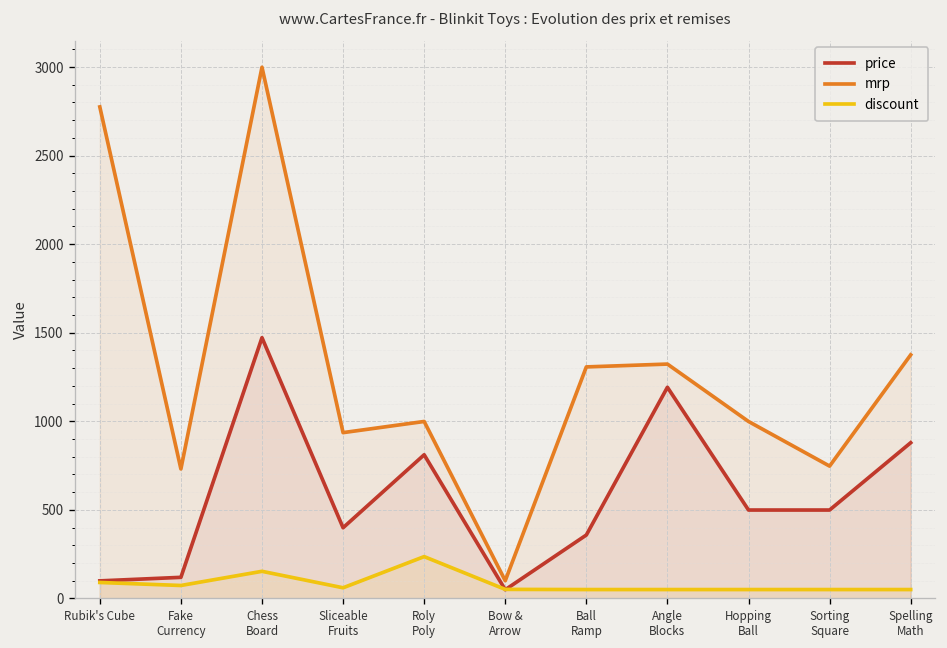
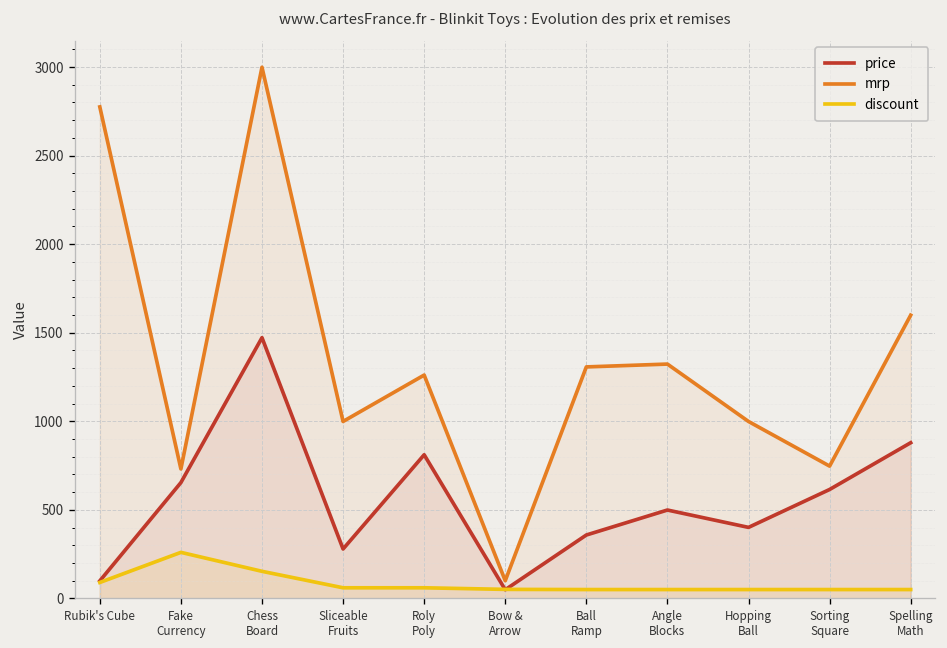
  {
    "price": {
-     "Fake Currency": 120,
+     "Fake Currency": 650,
      "Chess Board": 1470,
-     "Sliceable Fruits": 400,
+     "Sliceable Fruits": 280,
      "Roly Poly": 810,
      "Ball Ramp": 360,
-     "Angle Blocks": 1190,
-     "Hopping Ball": 500,
-     "Sorting Square": 500,
+     "Angle Blocks": 500,
+     "Hopping Ball": 400,
+     "Sorting Square": 620,
      "Spelling Math": 880
    },
    "mrp": {
      "Rubik's Cube": 2780,
      "Fake Currency": 730,
      "Chess Board": 3000,
-     "Sliceable Fruits": 940,
-     "Roly Poly": 1000,
+     "Sliceable Fruits": 1000,
+     "Roly Poly": 1260,
      "Bow & Arrow": 100,
      "Ball Ramp": 1310,
      "Angle Blocks": 1320,
      "Hopping Ball": 1000,
      "Sorting Square": 750,
-     "Spelling Math": 1380
+     "Spelling Math": 1600
    },
    "discount": {
-     "Fake Currency": 70,
+     "Fake Currency": 260,
      "Chess Board": 150,
      "Sliceable Fruits": 60,
-     "Roly Poly": 240,
+     "Roly Poly": 60,
      "Ball Ramp": 50,
      "Angle Blocks": 50,
      "Hopping Ball": 50,
      "Sorting Square": 50,
      "Spelling Math": 50
    }
  }
